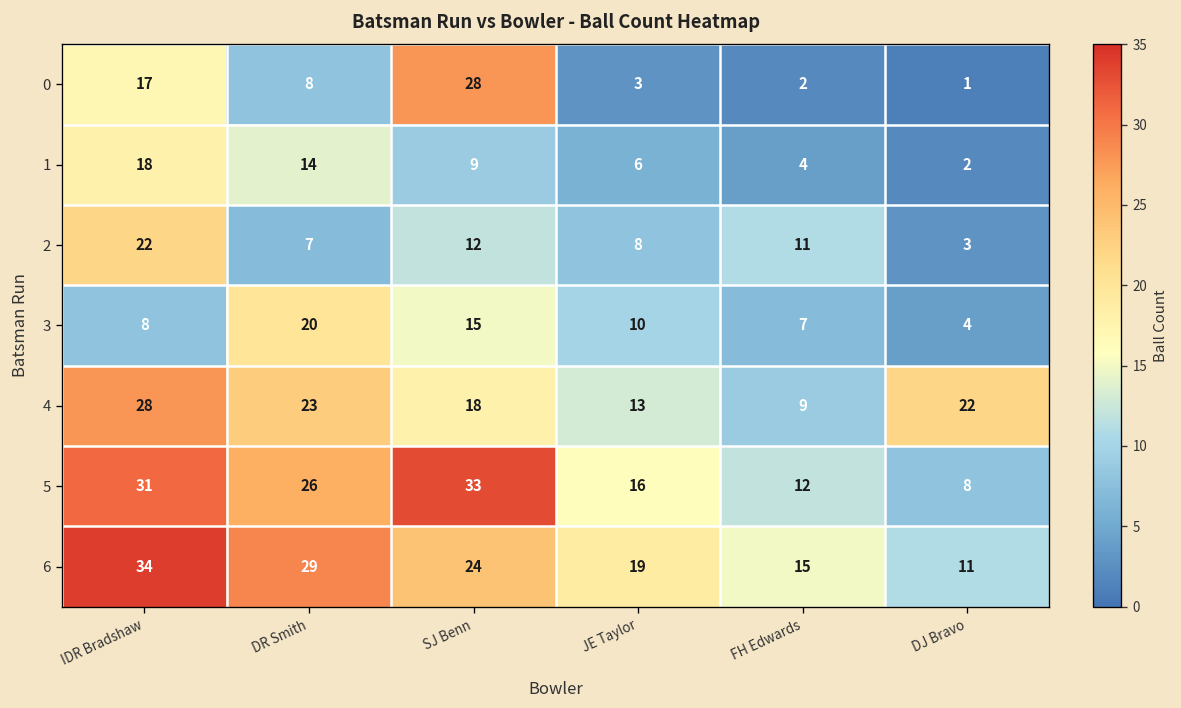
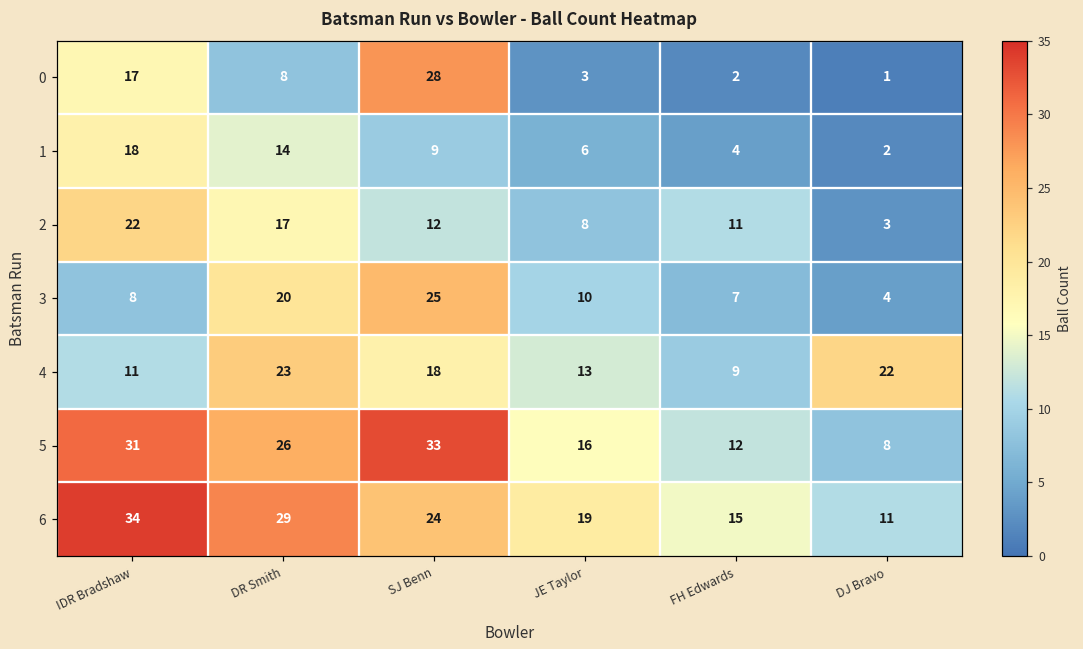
  {
    "0": {
      "IDR Bradshaw": 17,
      "DR Smith": 8,
      "SJ Benn": 28,
      "JE Taylor": 3,
      "FH Edwards": 2,
      "DJ Bravo": 1
    },
    "1": {
      "IDR Bradshaw": 18,
      "DR Smith": 14,
      "SJ Benn": 9,
      "JE Taylor": 6,
      "FH Edwards": 4,
      "DJ Bravo": 2
    },
    "2": {
      "IDR Bradshaw": 22,
-     "DR Smith": 7,
+     "DR Smith": 17,
      "SJ Benn": 12,
      "JE Taylor": 8,
      "FH Edwards": 11,
      "DJ Bravo": 3
    },
    "3": {
      "IDR Bradshaw": 8,
      "DR Smith": 20,
-     "SJ Benn": 15,
+     "SJ Benn": 25,
      "JE Taylor": 10,
      "FH Edwards": 7,
      "DJ Bravo": 4
    },
    "4": {
-     "IDR Bradshaw": 28,
+     "IDR Bradshaw": 11,
      "DR Smith": 23,
      "SJ Benn": 18,
      "JE Taylor": 13,
      "FH Edwards": 9,
      "DJ Bravo": 22
    },
    "5": {
      "IDR Bradshaw": 31,
      "DR Smith": 26,
      "SJ Benn": 33,
      "JE Taylor": 16,
      "FH Edwards": 12,
      "DJ Bravo": 8
    },
    "6": {
      "IDR Bradshaw": 34,
      "DR Smith": 29,
      "SJ Benn": 24,
      "JE Taylor": 19,
      "FH Edwards": 15,
      "DJ Bravo": 11
    }
  }
